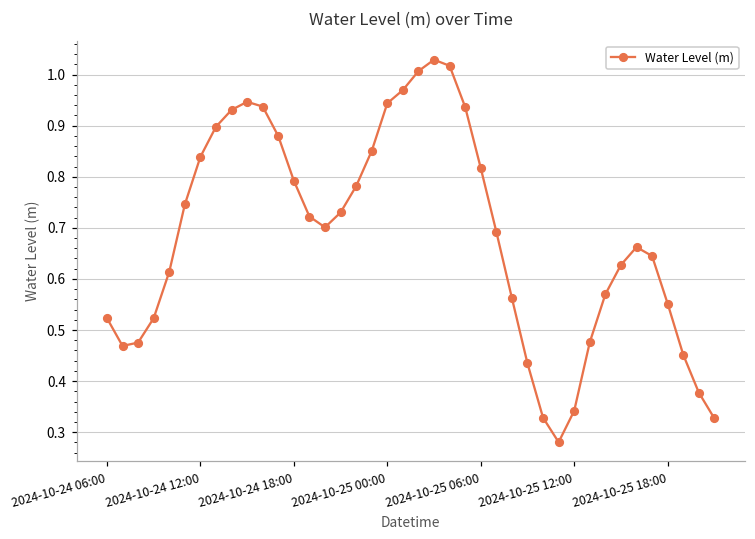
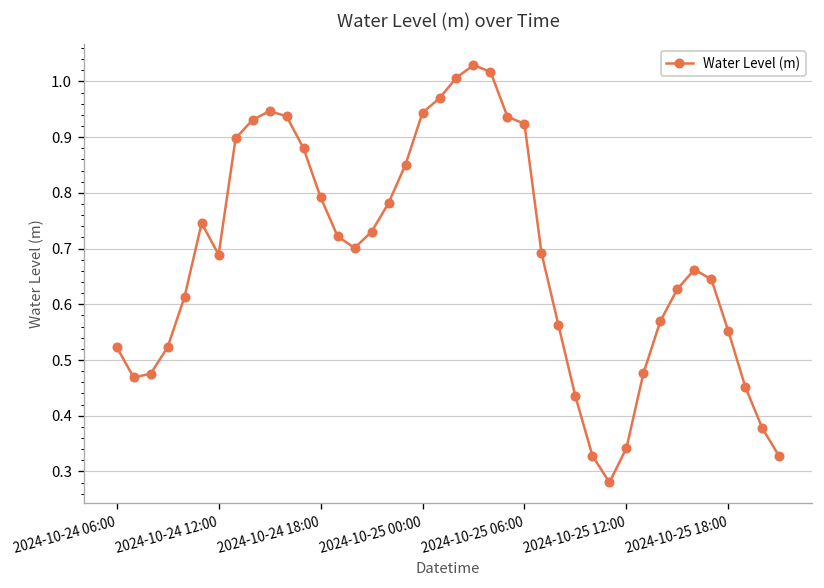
  {
    "2024-10-24 06:00": 0.52,
-   "2024-10-24 12:00": 0.84,
+   "2024-10-24 12:00": 0.69,
    "2024-10-24 18:00": 0.79,
    "2024-10-25 00:00": 0.94,
-   "2024-10-25 06:00": 0.82,
+   "2024-10-25 06:00": 0.92,
    "2024-10-25 12:00": 0.34,
    "2024-10-25 18:00": 0.55
  }
